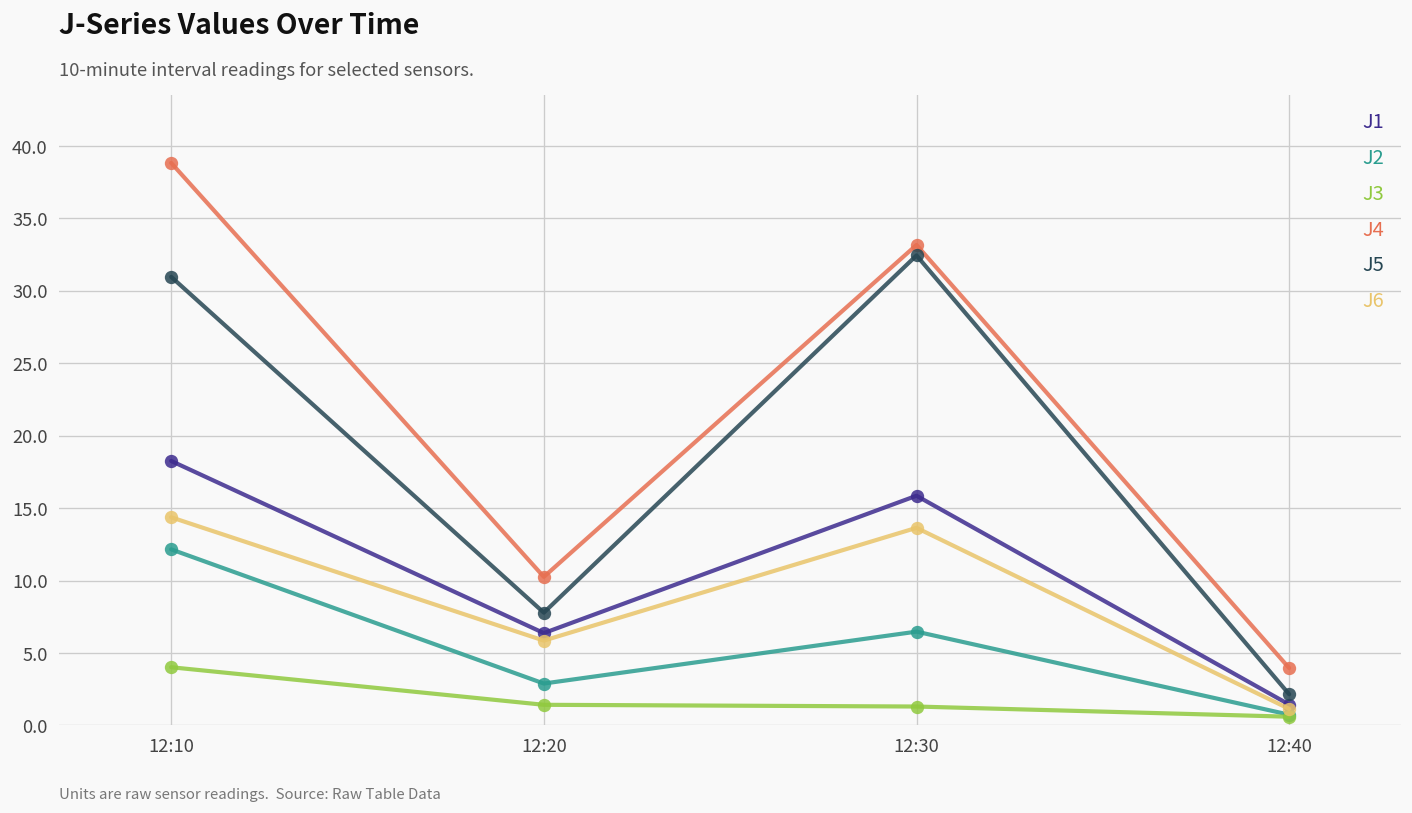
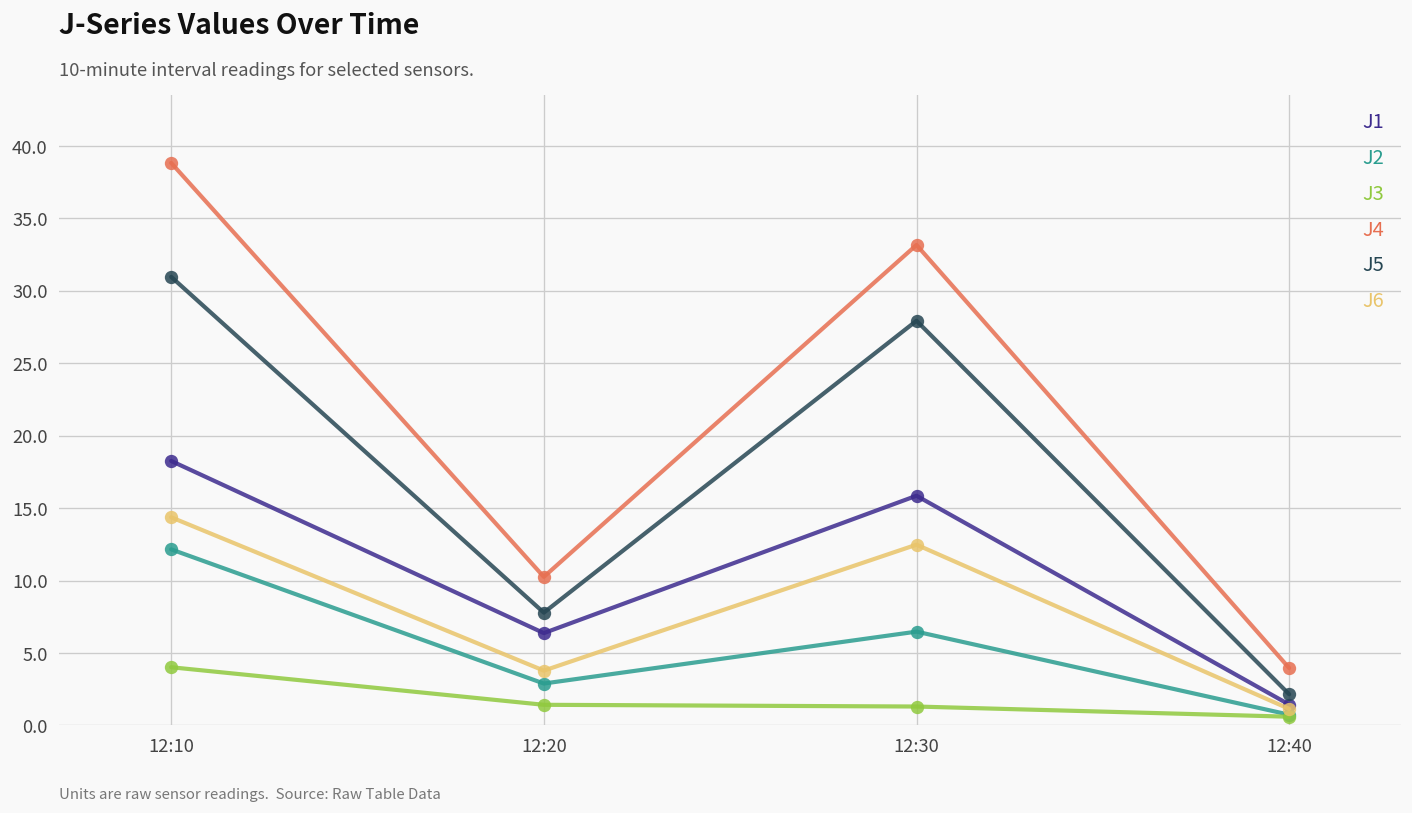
  {
    "J1": {
      "12:10": 18.3,
      "12:20": 6.4,
      "12:30": 15.9,
      "12:40": 1.4
    },
    "J2": {
      "12:10": 12.2,
      "12:20": 2.9,
      "12:30": 6.5
    },
    "J3": {
      "12:10": 4.0,
      "12:20": 1.4,
      "12:30": 1.3
    },
    "J4": {
      "12:10": 38.8,
      "12:20": 10.3,
      "12:30": 33.2,
      "12:40": 4.0
    },
    "J5": {
      "12:10": 31.0,
      "12:20": 7.8,
-     "12:30": 32.4,
+     "12:30": 27.9,
      "12:40": 2.2
    },
    "J6": {
      "12:10": 14.4,
-     "12:20": 5.9,
-     "12:30": 13.6,
+     "12:20": 3.8,
+     "12:30": 12.5,
      "12:40": 1.1
    }
  }
